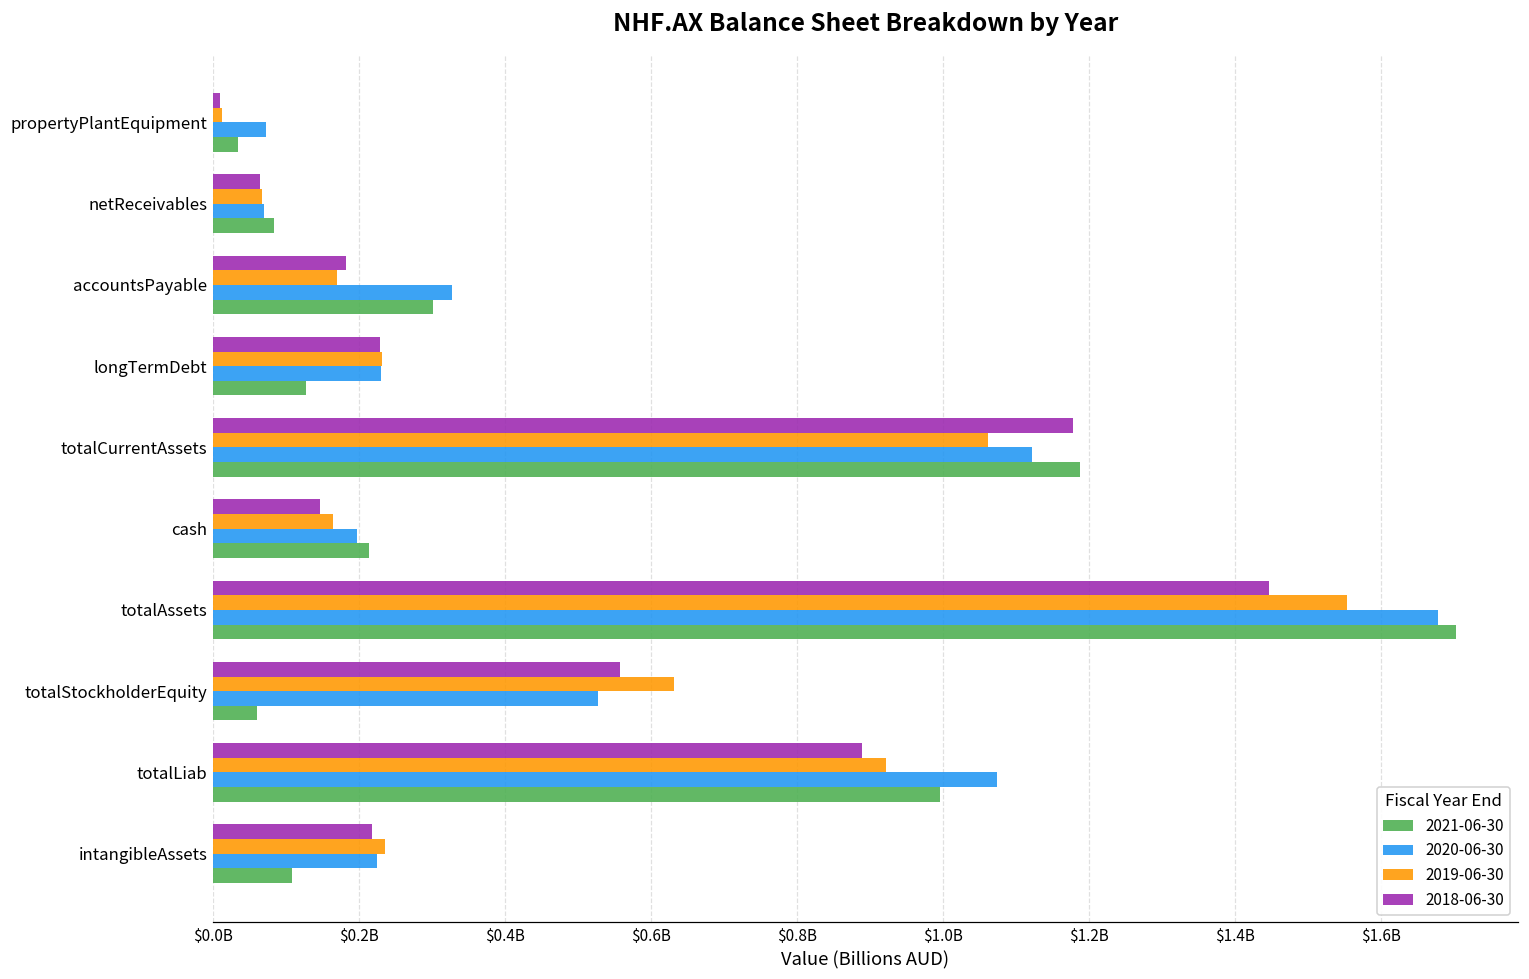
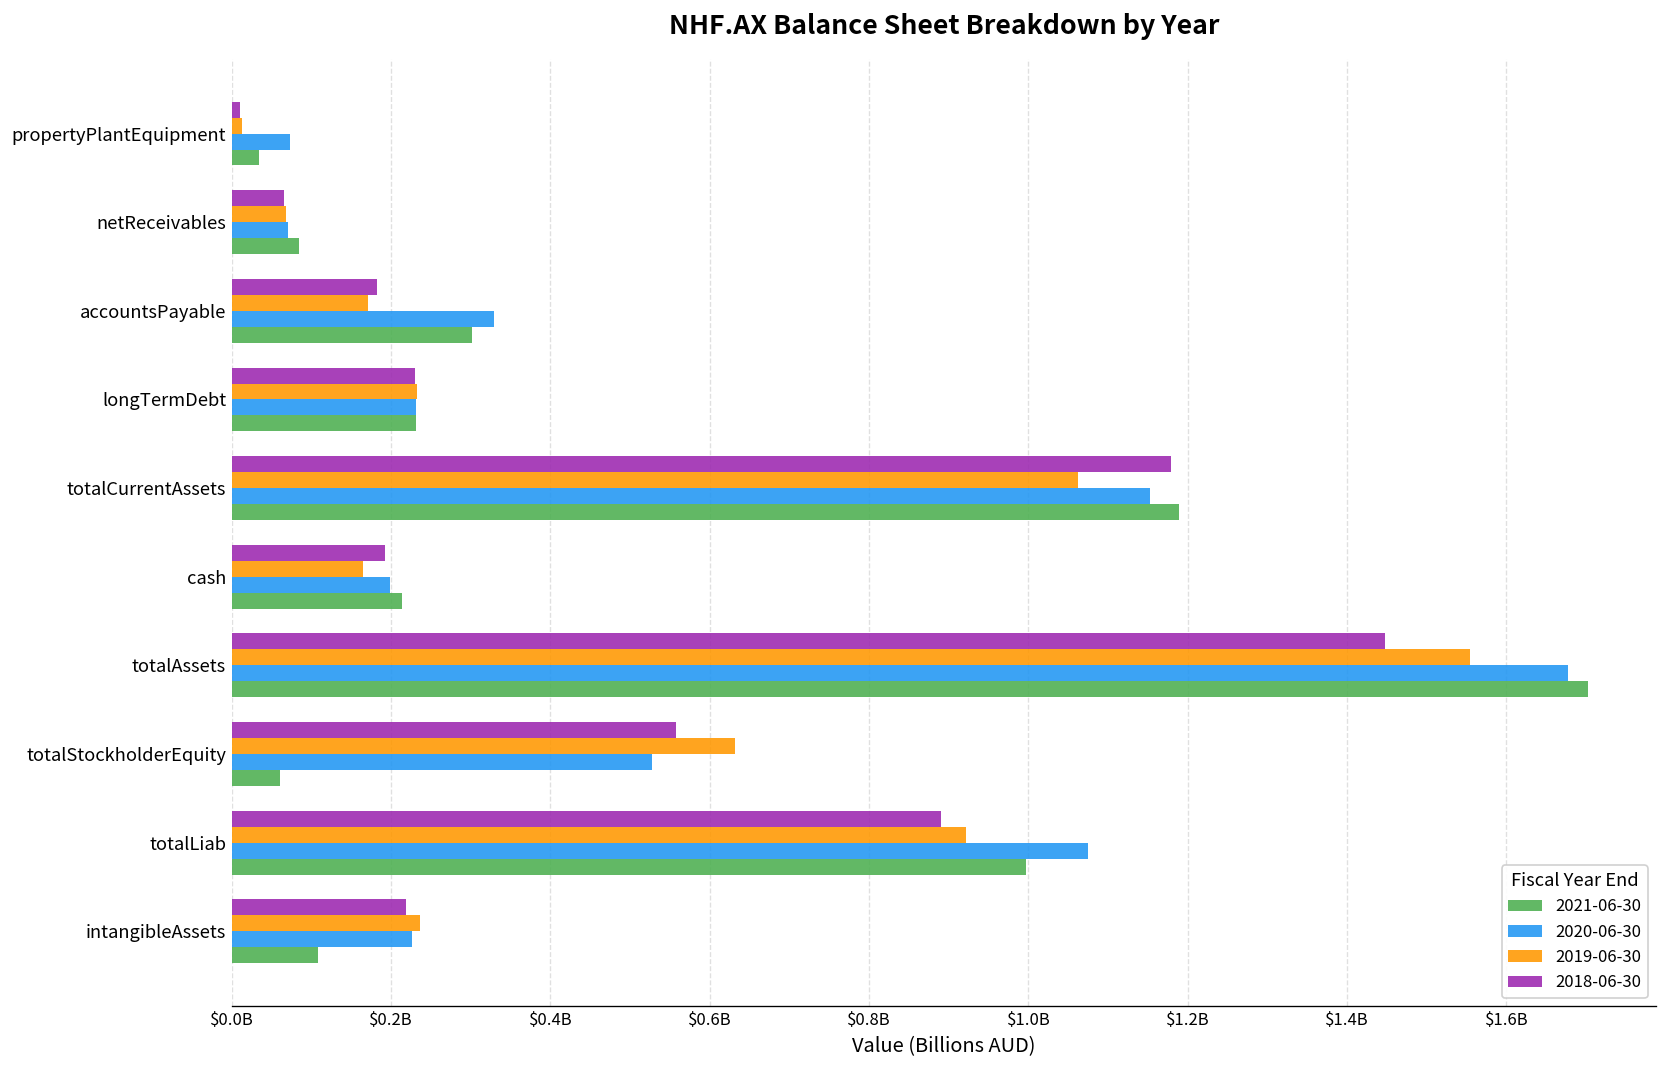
  {
    "2021-06-30": {
      "propertyPlantEquipment": "$30000000",
      "netReceivables": "$80000000",
      "accountsPayable": "$300000000",
-     "longTermDebt": "$130000000",
+     "longTermDebt": "$230000000",
      "totalCurrentAssets": "$1190000000",
      "cash": "$210000000",
      "totalAssets": "$1700000000",
      "totalStockholderEquity": "$60000000",
      "totalLiab": "$1000000000",
      "intangibleAssets": "$110000000"
    },
    "2020-06-30": {
      "propertyPlantEquipment": "$70000000",
      "netReceivables": "$70000000",
      "accountsPayable": "$330000000",
      "longTermDebt": "$230000000",
-     "totalCurrentAssets": "$1120000000",
+     "totalCurrentAssets": "$1150000000",
      "cash": "$200000000",
      "totalAssets": "$1680000000",
      "totalStockholderEquity": "$530000000",
      "totalLiab": "$1070000000",
      "intangibleAssets": "$230000000"
    },
    "2019-06-30": {
      "propertyPlantEquipment": "$10000000",
      "netReceivables": "$70000000",
      "accountsPayable": "$170000000",
      "longTermDebt": "$230000000",
      "totalCurrentAssets": "$1060000000",
      "cash": "$160000000",
      "totalAssets": "$1550000000",
      "totalStockholderEquity": "$630000000",
      "totalLiab": "$920000000",
      "intangibleAssets": "$240000000"
    },
    "2018-06-30": {
      "propertyPlantEquipment": "$10000000",
      "netReceivables": "$70000000",
      "accountsPayable": "$180000000",
      "longTermDebt": "$230000000",
      "totalCurrentAssets": "$1180000000",
-     "cash": "$150000000",
+     "cash": "$190000000",
      "totalAssets": "$1450000000",
      "totalStockholderEquity": "$560000000",
      "totalLiab": "$890000000",
      "intangibleAssets": "$220000000"
    }
  }
